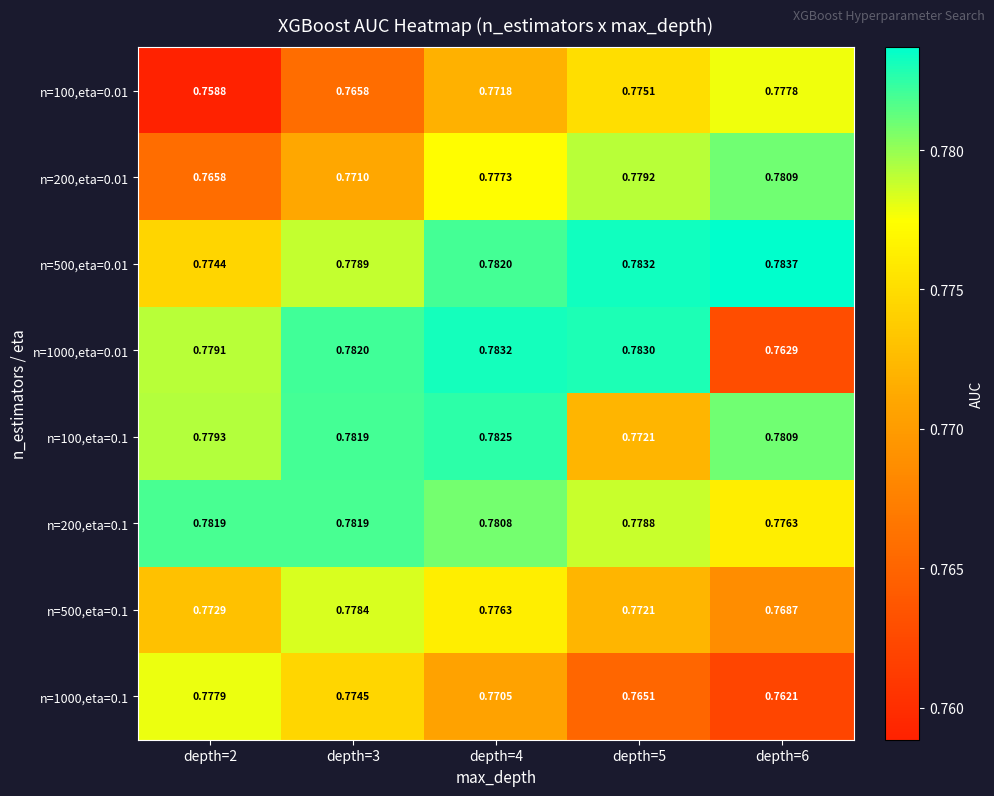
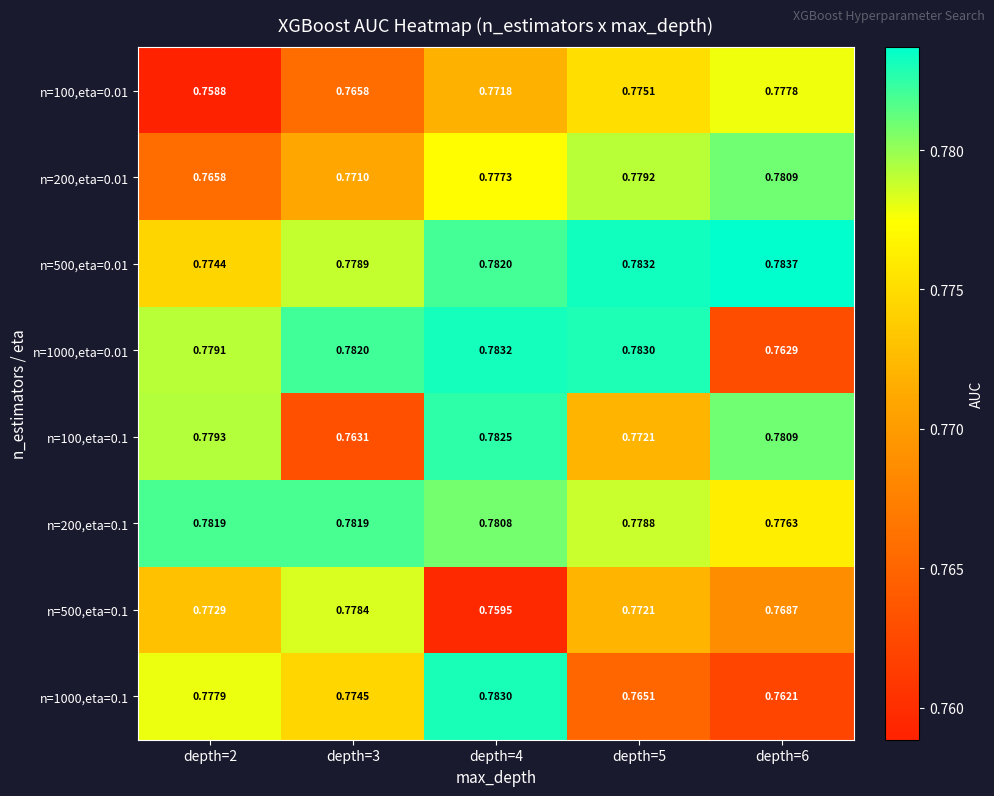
  {
    "n=100,eta=0.01": {
      "depth=2": 0.7588,
      "depth=3": 0.7658,
      "depth=4": 0.7718,
      "depth=5": 0.7751,
      "depth=6": 0.7778
    },
    "n=200,eta=0.01": {
      "depth=2": 0.7658,
      "depth=3": 0.7710,
      "depth=4": 0.7773,
      "depth=5": 0.7792,
      "depth=6": 0.7809
    },
    "n=500,eta=0.01": {
      "depth=2": 0.7744,
      "depth=3": 0.7789,
      "depth=4": 0.7820,
      "depth=5": 0.7832,
      "depth=6": 0.7837
    },
    "n=1000,eta=0.01": {
      "depth=2": 0.7791,
      "depth=3": 0.7820,
      "depth=4": 0.7832,
      "depth=5": 0.7830,
      "depth=6": 0.7629
    },
    "n=100,eta=0.1": {
      "depth=2": 0.7793,
-     "depth=3": 0.7819,
+     "depth=3": 0.7631,
      "depth=4": 0.7825,
      "depth=5": 0.7721,
      "depth=6": 0.7809
    },
    "n=200,eta=0.1": {
      "depth=2": 0.7819,
      "depth=3": 0.7819,
      "depth=4": 0.7808,
      "depth=5": 0.7788,
      "depth=6": 0.7763
    },
    "n=500,eta=0.1": {
      "depth=2": 0.7729,
      "depth=3": 0.7784,
-     "depth=4": 0.7763,
+     "depth=4": 0.7595,
      "depth=5": 0.7721,
      "depth=6": 0.7687
    },
    "n=1000,eta=0.1": {
      "depth=2": 0.7779,
      "depth=3": 0.7745,
-     "depth=4": 0.7705,
+     "depth=4": 0.7830,
      "depth=5": 0.7651,
      "depth=6": 0.7621
    }
  }
